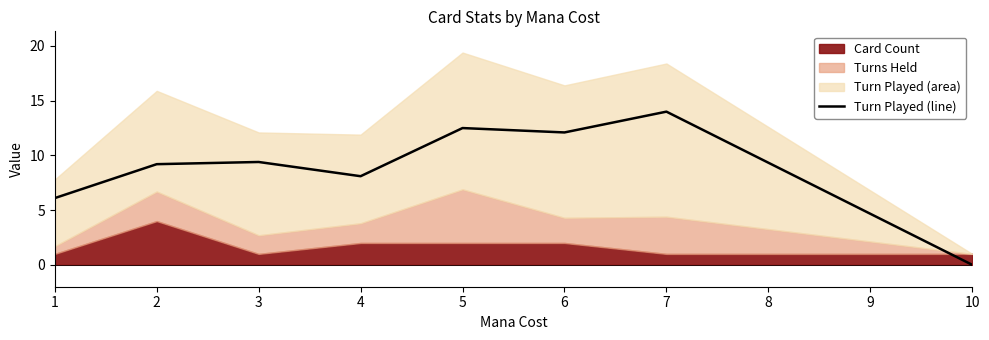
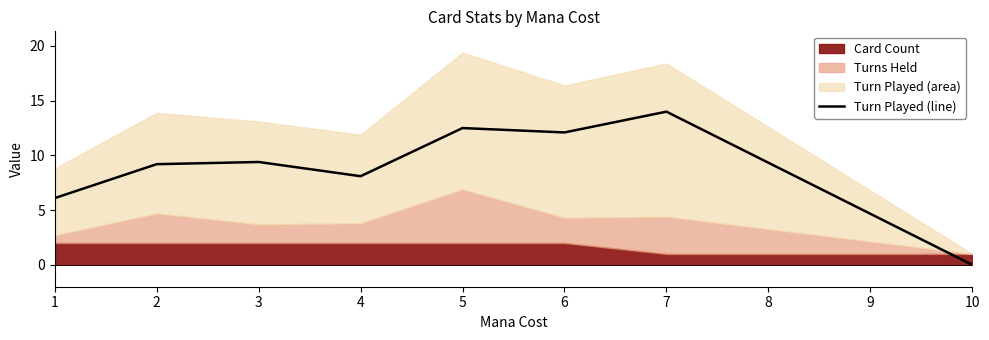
  {
    "Card Count": {
-     "1": 1,
-     "2": 4,
-     "3": 1,
+     "1": 2,
+     "2": 2,
+     "3": 2,
      "4": 2,
      "5": 2,
      "6": 2,
      "7": 1
    },
    "Turn Played (line)": {
      "1": 6,
      "2": 9,
      "3": 9.4,
      "4": 8,
      "5": 12.5,
      "6": 12,
      "7": 14,
      "10": 0
    },
    "Turns Held": {
      "1": 0.7,
      "2": 2.7,
      "3": 1.7,
      "4": 2,
      "5": 5,
      "6": 2.3,
      "7": 3.4
    },
    "Turn Played (area)": {
      "1": 6,
      "2": 9,
      "3": 9.4,
      "4": 8,
      "5": 12.5,
      "6": 12,
      "7": 14
    }
  }
